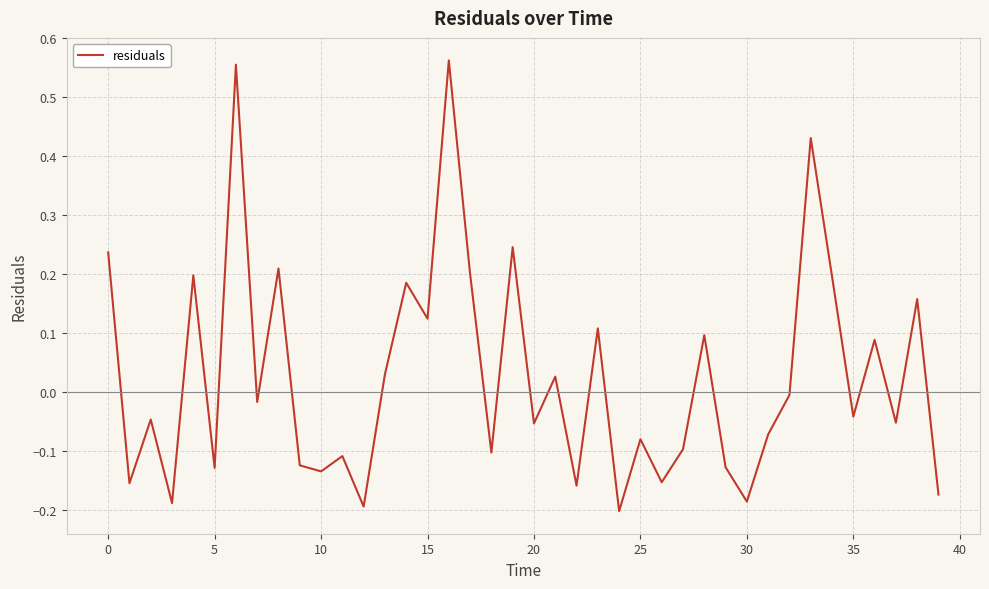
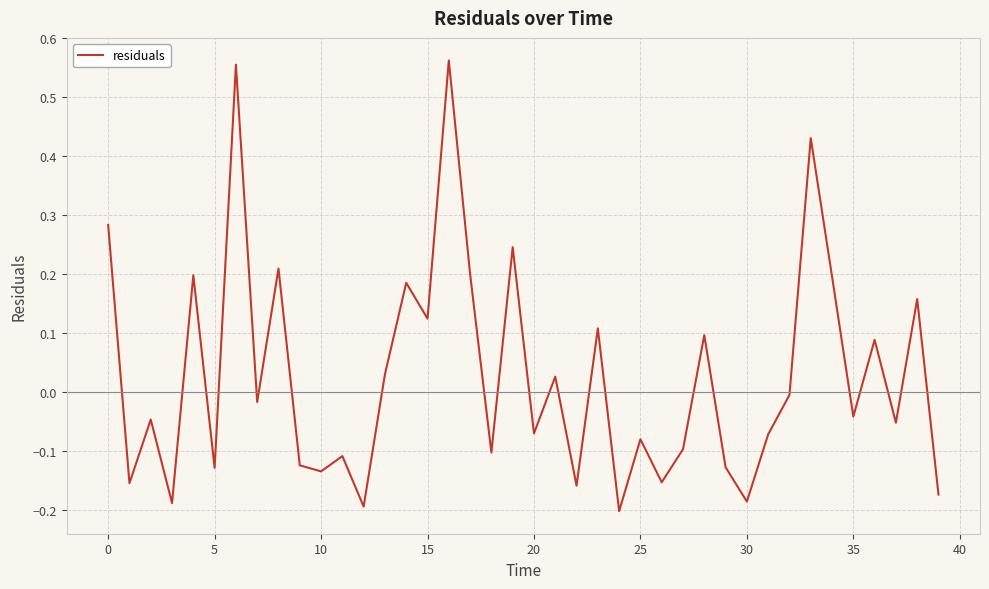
  {
-   "0": 0.24,
+   "0": 0.28,
    "5": -0.13,
    "10": -0.13,
    "15": 0.12,
-   "20": -0.05,
+   "20": -0.07,
    "25": -0.08,
    "30": -0.19,
    "35": -0.04
  }
